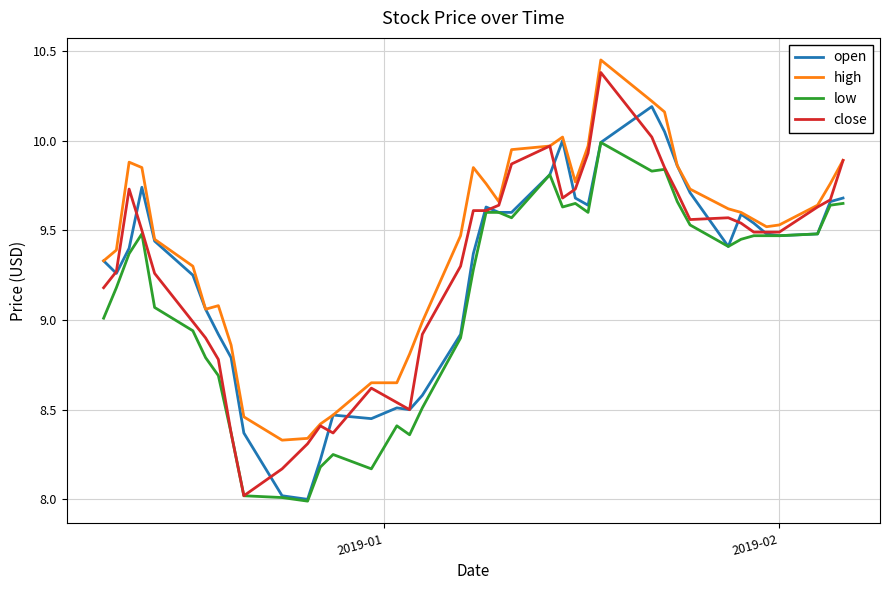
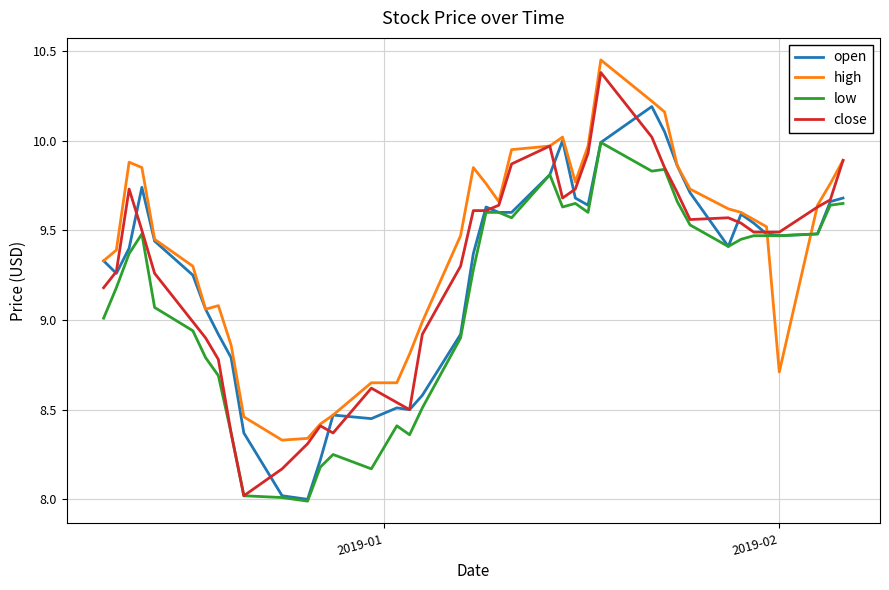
  {
    "high": {
-     "2019-02": 9.53
+     "2019-02": 8.71
    },
    "close": {
      "2019-02": 9.49
    }
  }
